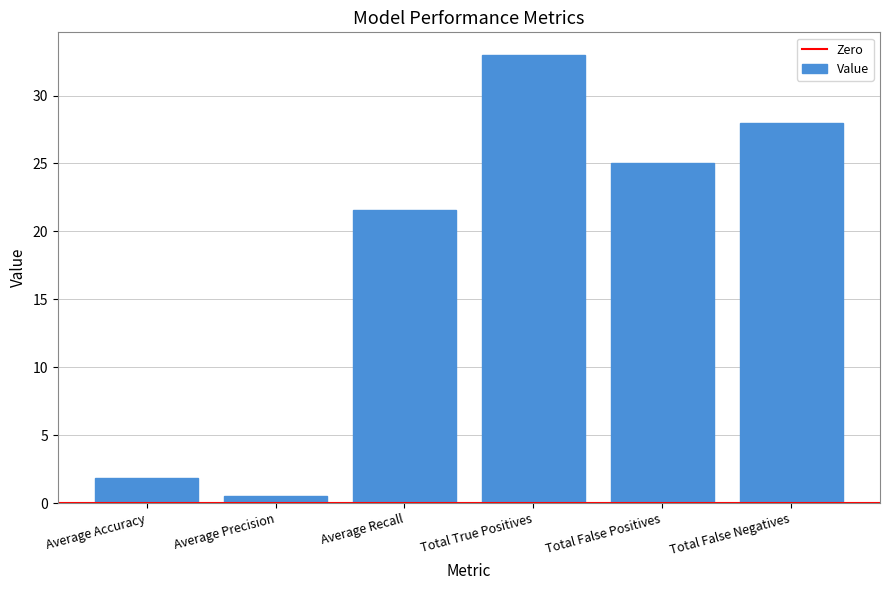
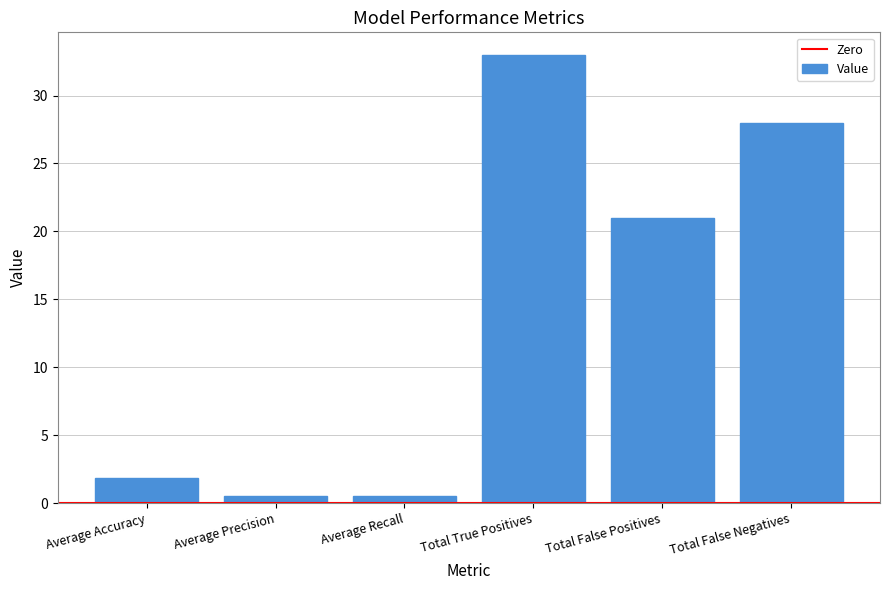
  {
    "Average Accuracy": 1.8,
    "Average Precision": 0.6,
-   "Average Recall": 21.6,
+   "Average Recall": 0.6,
    "Total True Positives": 33.0,
-   "Total False Positives": 25,
+   "Total False Positives": 21,
    "Total False Negatives": 28.0
  }
